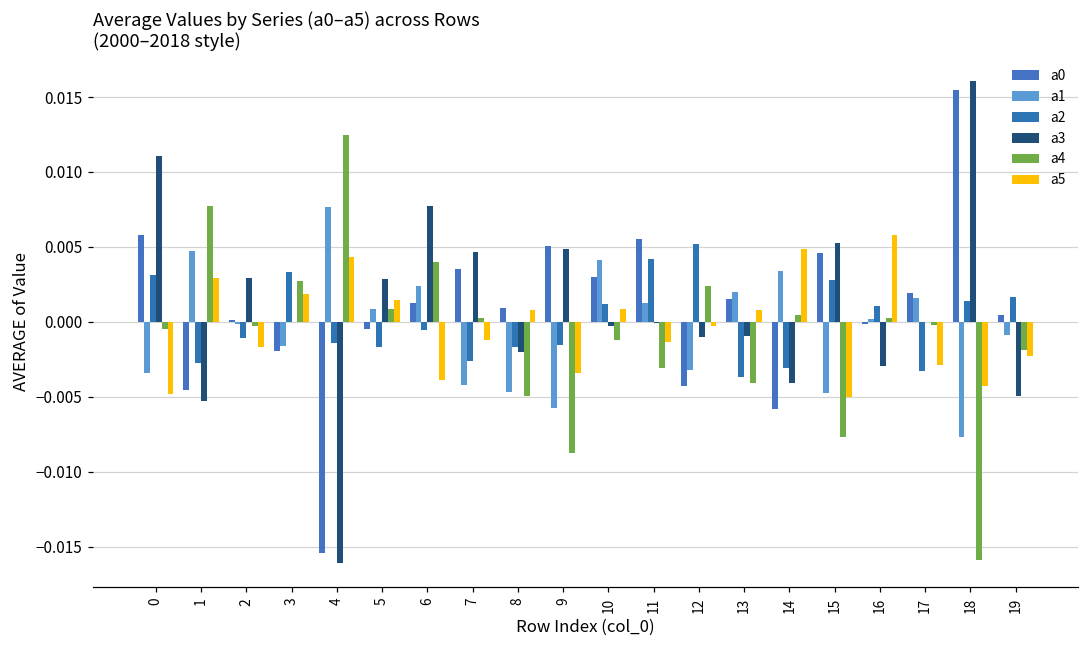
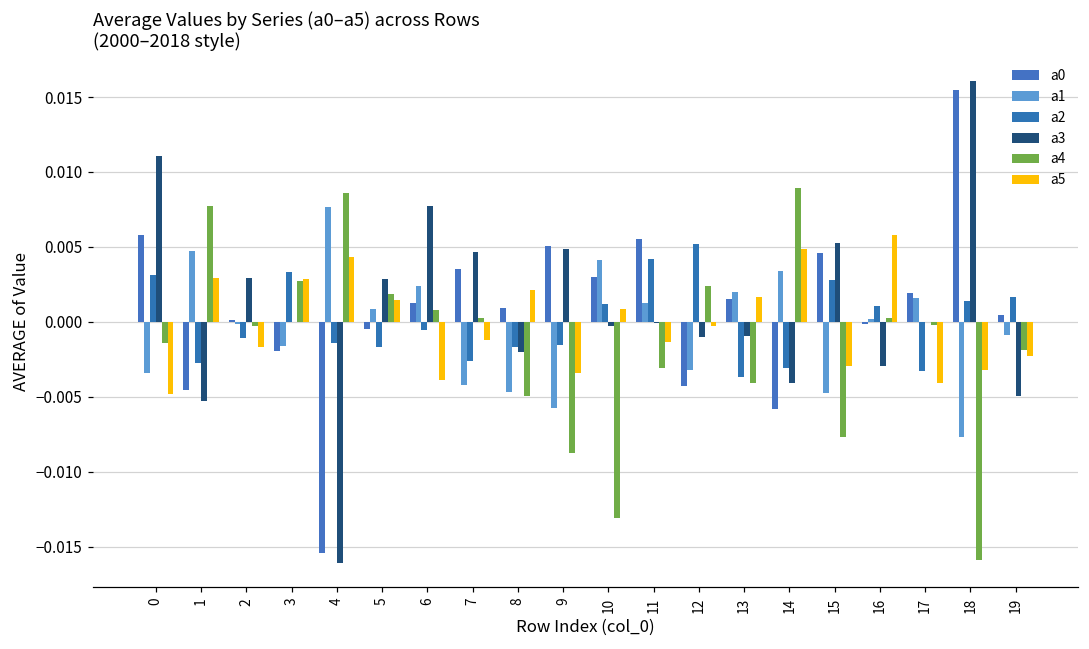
  {
    "a3": {
      "0": 0.0111,
      "1": -0.0053,
      "2": 0.0029,
      "4": -0.0161,
      "5": 0.0028,
      "6": 0.0077,
      "7": 0.0046,
      "8": -0.0020,
      "9": 0.0049,
      "10": -0.0003,
      "12": -0.0010,
      "13": -0.0009,
      "14": -0.0041,
      "15": 0.0053,
      "16": -0.0029,
      "18": 0.0161,
      "19": -0.0050
    },
    "a4": {
-     "0": -0.0005,
+     "0": -0.0014,
      "1": 0.0077,
      "2": -0.0003,
      "3": 0.0027,
-     "4": 0.0125,
-     "5": 0.0009,
-     "6": 0.0040,
+     "4": 0.0086,
+     "5": 0.0019,
+     "6": 0.0008,
      "7": 0.0003,
      "8": -0.0049,
      "9": -0.0087,
-     "10": -0.0012,
+     "10": -0.0131,
      "11": -0.0031,
      "12": 0.0024,
      "13": -0.0041,
-     "14": 0.0005,
+     "14": 0.0090,
      "15": -0.0077,
      "16": 0.0003,
      "17": -0.0002,
      "18": -0.0159,
      "19": -0.0019
    },
    "a5": {
      "0": -0.0048,
      "1": 0.0029,
      "2": -0.0017,
-     "3": 0.0018,
+     "3": 0.0029,
      "4": 0.0043,
      "5": 0.0015,
      "6": -0.0039,
      "7": -0.0012,
-     "8": 0.0008,
+     "8": 0.0021,
      "9": -0.0034,
      "10": 0.0009,
      "11": -0.0013,
      "12": -0.0003,
-     "13": 0.0008,
+     "13": 0.0017,
      "14": 0.0048,
-     "15": -0.0050,
+     "15": -0.0029,
      "16": 0.0058,
-     "17": -0.0029,
-     "18": -0.0043,
+     "17": -0.0040,
+     "18": -0.0032,
      "19": -0.0022
    }
  }
